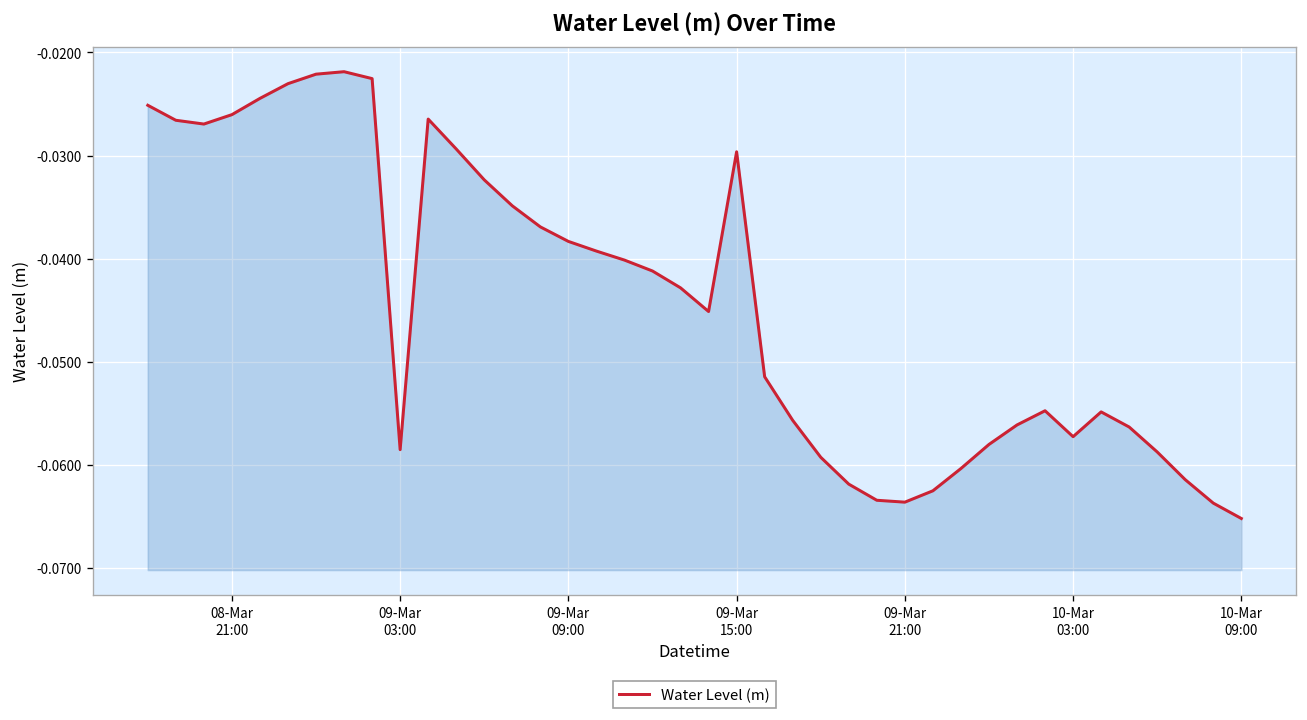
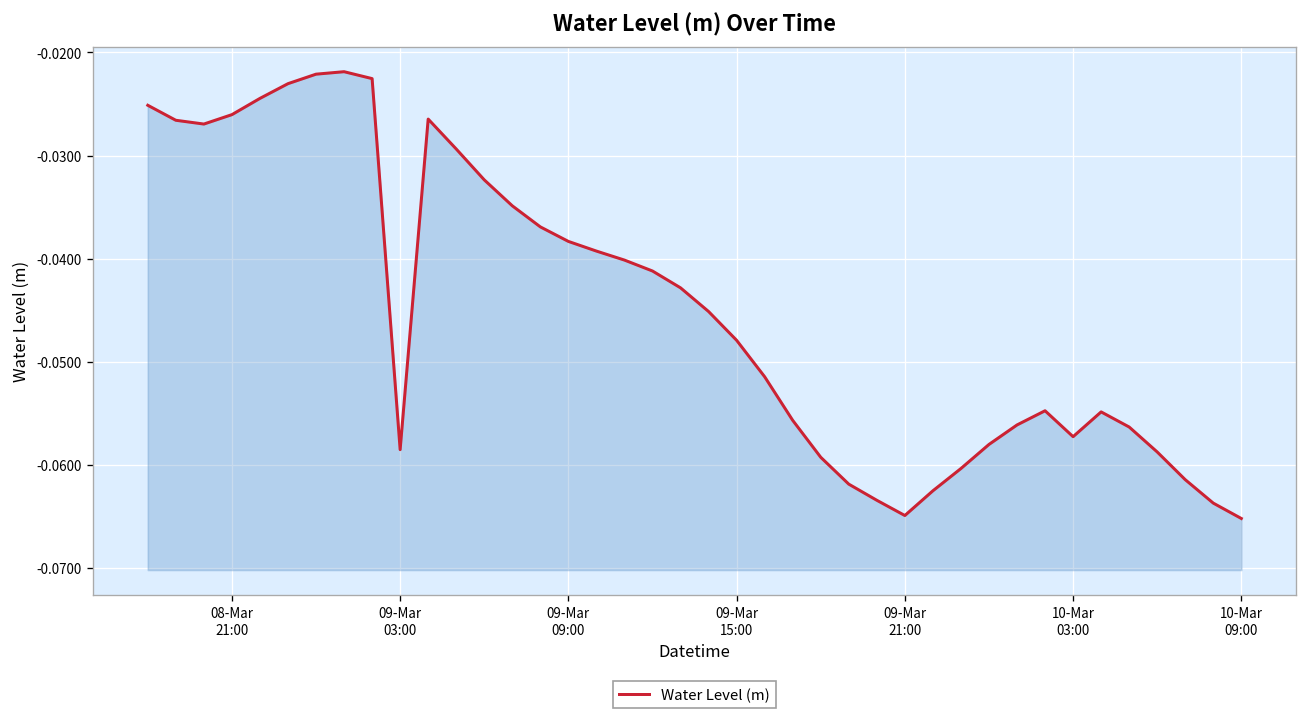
  {
    "08-Mar 21:00": -0.026,
    "09-Mar 03:00": -0.059,
    "09-Mar 09:00": -0.038,
-   "09-Mar 15:00": -0.030,
-   "09-Mar 21:00": -0.064,
+   "09-Mar 15:00": -0.048,
+   "09-Mar 21:00": -0.065,
    "10-Mar 03:00": -0.057,
    "10-Mar 09:00": -0.065
  }
